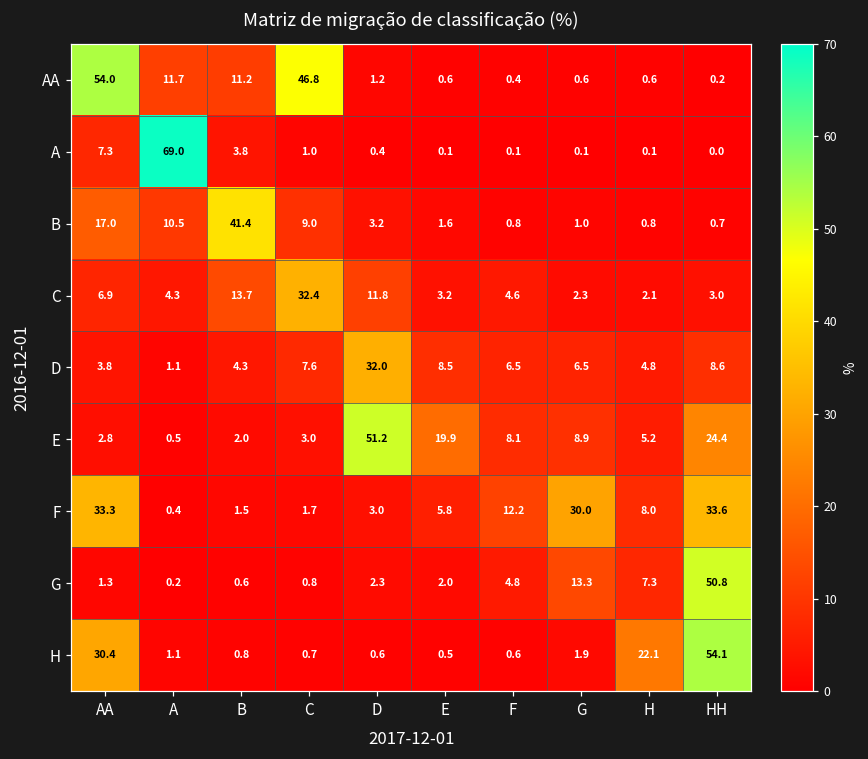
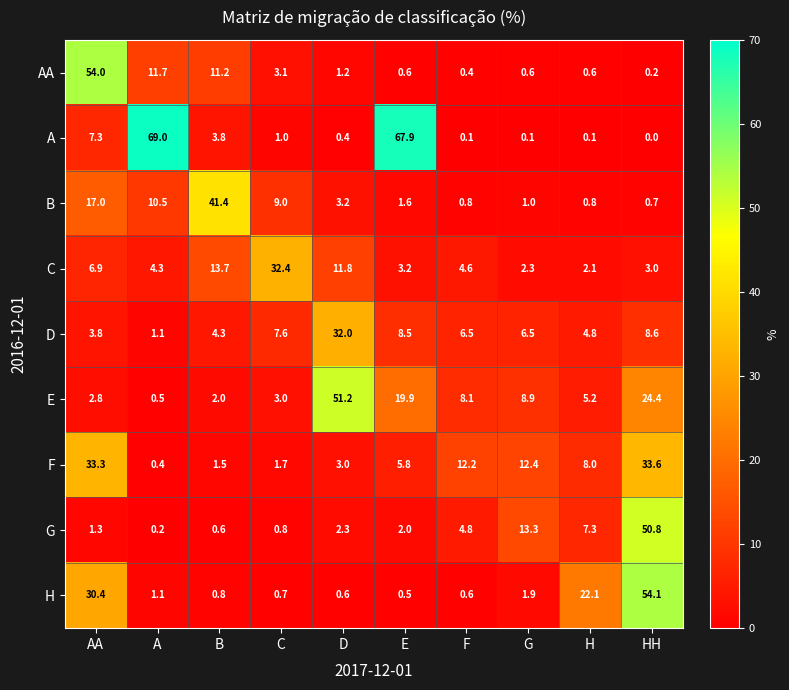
  {
    "AA": {
      "AA": 54.0,
      "A": 11.7,
      "B": 11.2,
-     "C": 46.8,
+     "C": 3.1,
      "D": 1.2,
      "E": 0.6,
      "F": 0.4,
      "G": 0.6,
      "H": 0.6,
      "HH": 0.2
    },
    "A": {
      "AA": 7.3,
      "A": 69.0,
      "B": 3.8,
      "C": 1.0,
      "D": 0.4,
-     "E": 0.1,
+     "E": 67.9,
      "F": 0.1,
      "G": 0.1,
      "H": 0.1,
      "HH": 0.0
    },
    "B": {
      "AA": 17.0,
      "A": 10.5,
      "B": 41.4,
      "C": 9.0,
      "D": 3.2,
      "E": 1.6,
      "F": 0.8,
      "G": 1.0,
      "H": 0.8,
      "HH": 0.7
    },
    "C": {
      "AA": 6.9,
      "A": 4.3,
      "B": 13.7,
      "C": 32.4,
      "D": 11.8,
      "E": 3.2,
      "F": 4.6,
      "G": 2.3,
      "H": 2.1,
      "HH": 3.0
    },
    "D": {
      "AA": 3.8,
      "A": 1.1,
      "B": 4.3,
      "C": 7.6,
      "D": 32.0,
      "E": 8.5,
      "F": 6.5,
      "G": 6.5,
      "H": 4.8,
      "HH": 8.6
    },
    "E": {
      "AA": 2.8,
      "A": 0.5,
      "B": 2.0,
      "C": 3.0,
      "D": 51.2,
      "E": 19.9,
      "F": 8.1,
      "G": 8.9,
      "H": 5.2,
      "HH": 24.4
    },
    "F": {
      "AA": 33.3,
      "A": 0.4,
      "B": 1.5,
      "C": 1.7,
      "D": 3.0,
      "E": 5.8,
      "F": 12.2,
-     "G": 30.0,
+     "G": 12.4,
      "H": 8.0,
      "HH": 33.6
    },
    "G": {
      "AA": 1.3,
      "A": 0.2,
      "B": 0.6,
      "C": 0.8,
      "D": 2.3,
      "E": 2.0,
      "F": 4.8,
      "G": 13.3,
      "H": 7.3,
      "HH": 50.8
    },
    "H": {
      "AA": 30.4,
      "A": 1.1,
      "B": 0.8,
      "C": 0.7,
      "D": 0.6,
      "E": 0.5,
      "F": 0.6,
      "G": 1.9,
      "H": 22.1,
      "HH": 54.1
    }
  }
